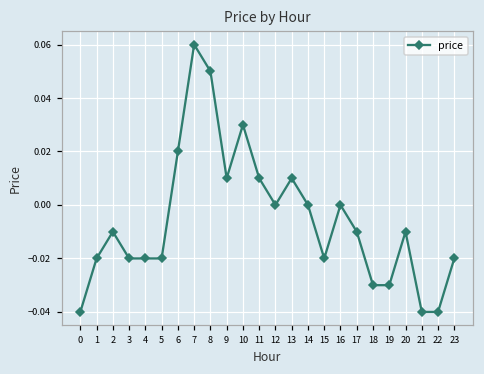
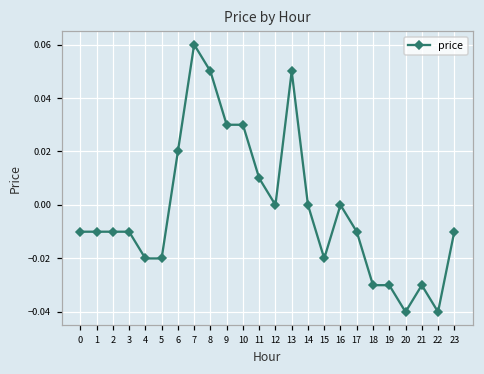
  {
-   "0": -0.04,
-   "1": -0.02,
+   "0": -0.01,
+   "1": -0.01,
    "2": -0.01,
-   "3": -0.02,
+   "3": -0.01,
    "4": -0.02,
    "5": -0.02,
    "6": 0.02,
    "7": 0.06,
    "8": 0.05,
-   "9": 0.01,
+   "9": 0.03,
    "10": 0.03,
    "11": 0.01,
    "12": 0.00,
-   "13": 0.01,
+   "13": 0.05,
    "14": 0.00,
    "15": -0.02,
    "16": 0.00,
    "17": -0.01,
    "18": -0.03,
    "19": -0.03,
-   "20": -0.01,
-   "21": -0.04,
+   "20": -0.04,
+   "21": -0.03,
    "22": -0.04,
-   "23": -0.02
+   "23": -0.01
  }
